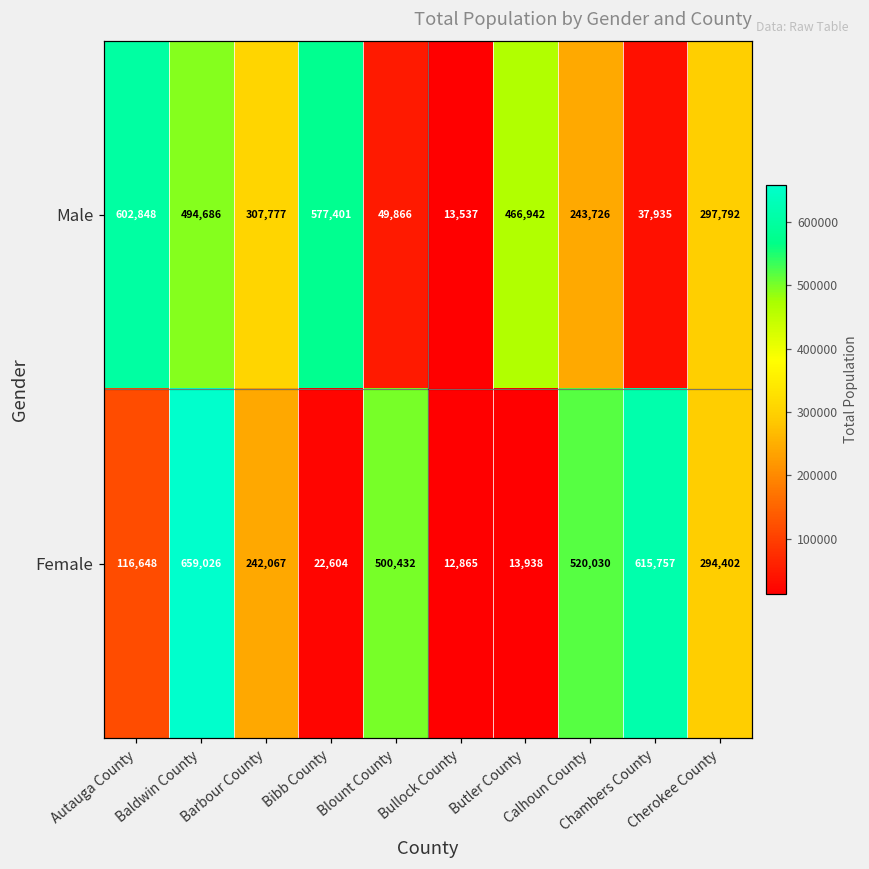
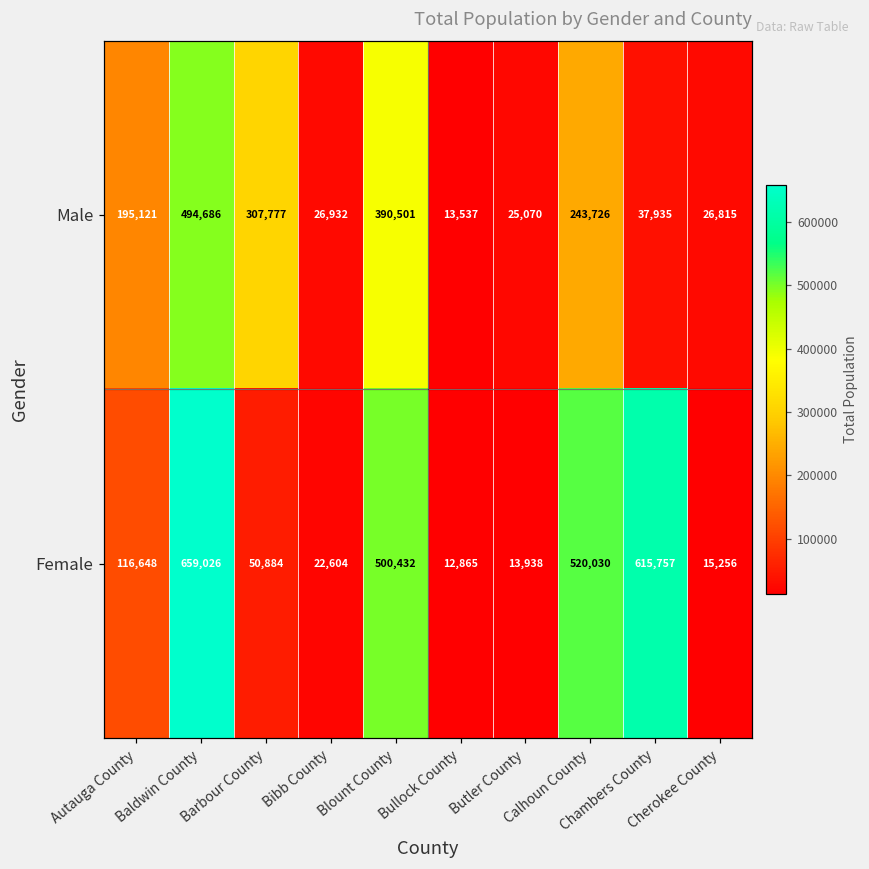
  {
    "Male": {
-     "Autauga County": "602,848",
+     "Autauga County": "195,121",
      "Baldwin County": "494,686",
      "Barbour County": "307,777",
-     "Bibb County": "577,401",
-     "Blount County": "49,866",
+     "Bibb County": "26,932",
+     "Blount County": "390,501",
      "Bullock County": "13,537",
-     "Butler County": "466,942",
+     "Butler County": "25,070",
      "Calhoun County": "243,726",
      "Chambers County": "37,935",
-     "Cherokee County": "297,792"
+     "Cherokee County": "26,815"
    },
    "Female": {
      "Autauga County": "116,648",
      "Baldwin County": "659,026",
-     "Barbour County": "242,067",
+     "Barbour County": "50,884",
      "Bibb County": "22,604",
      "Blount County": "500,432",
      "Bullock County": "12,865",
      "Butler County": "13,938",
      "Calhoun County": "520,030",
      "Chambers County": "615,757",
-     "Cherokee County": "294,402"
+     "Cherokee County": "15,256"
    }
  }
